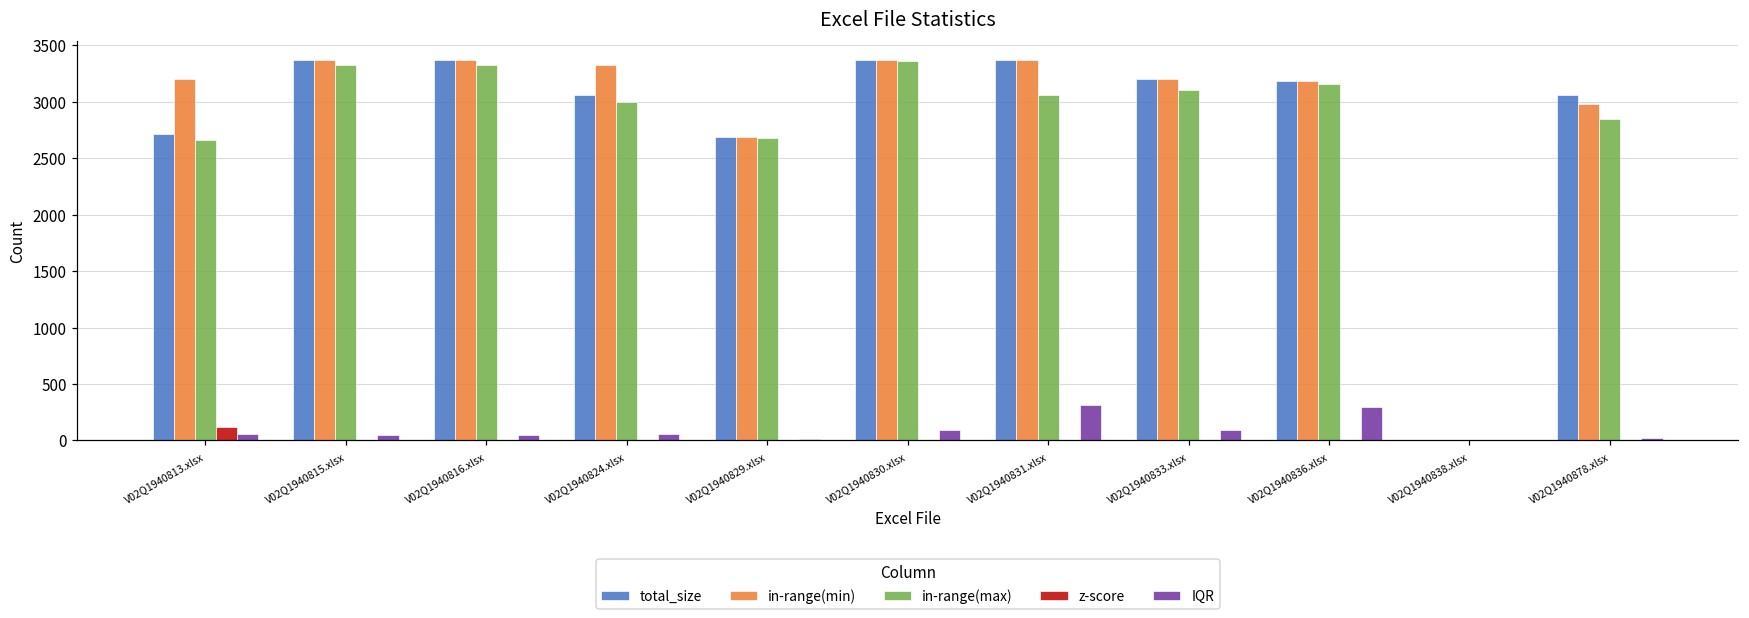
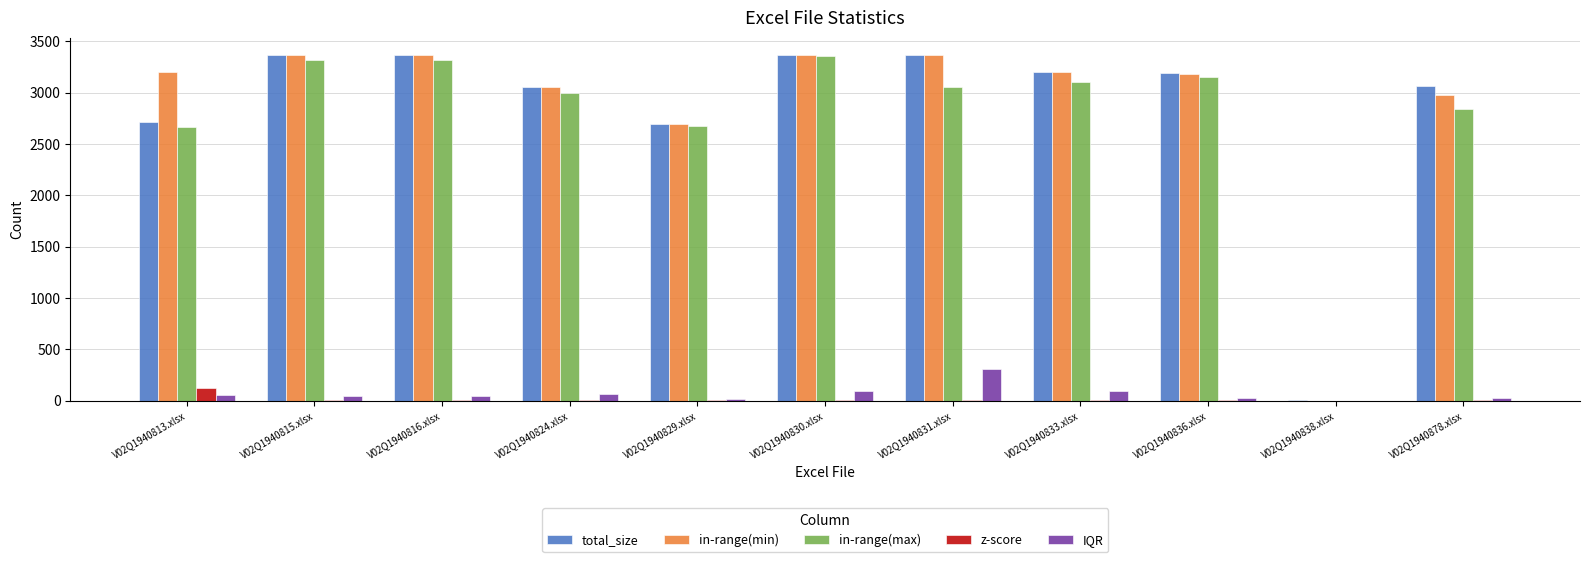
  {
    "total_size": {
      "V02Q1940813.xlsx": 2720,
      "V02Q1940815.xlsx": 3370,
      "V02Q1940816.xlsx": 3370,
      "V02Q1940824.xlsx": 3060,
      "V02Q1940829.xlsx": 2690,
      "V02Q1940830.xlsx": 3370,
      "V02Q1940831.xlsx": 3370,
      "V02Q1940833.xlsx": 3200,
      "V02Q1940836.xlsx": 3190,
      "V02Q1940878.xlsx": 3060
    },
    "in-range(min)": {
      "V02Q1940813.xlsx": 3200,
      "V02Q1940815.xlsx": 3370,
      "V02Q1940816.xlsx": 3370,
-     "V02Q1940824.xlsx": 3320,
+     "V02Q1940824.xlsx": 3050,
      "V02Q1940829.xlsx": 2690,
      "V02Q1940830.xlsx": 3370,
      "V02Q1940831.xlsx": 3370,
      "V02Q1940833.xlsx": 3200,
      "V02Q1940836.xlsx": 3190,
      "V02Q1940838.xlsx": 0,
      "V02Q1940878.xlsx": 2980
    },
    "in-range(max)": {
      "V02Q1940813.xlsx": 2660,
      "V02Q1940815.xlsx": 3320,
      "V02Q1940816.xlsx": 3320,
      "V02Q1940824.xlsx": 2990,
      "V02Q1940829.xlsx": 2680,
      "V02Q1940830.xlsx": 3360,
      "V02Q1940831.xlsx": 3060,
      "V02Q1940833.xlsx": 3110,
      "V02Q1940836.xlsx": 3160,
      "V02Q1940838.xlsx": 0,
      "V02Q1940878.xlsx": 2840
    },
    "z-score": {
      "V02Q1940813.xlsx": 120,
      "V02Q1940838.xlsx": 0
    },
    "IQR": {
      "V02Q1940813.xlsx": 50,
      "V02Q1940815.xlsx": 50,
      "V02Q1940816.xlsx": 50,
      "V02Q1940824.xlsx": 60,
      "V02Q1940830.xlsx": 90,
      "V02Q1940831.xlsx": 310,
      "V02Q1940833.xlsx": 100,
-     "V02Q1940836.xlsx": 300,
+     "V02Q1940836.xlsx": 30,
      "V02Q1940838.xlsx": 0
    }
  }
